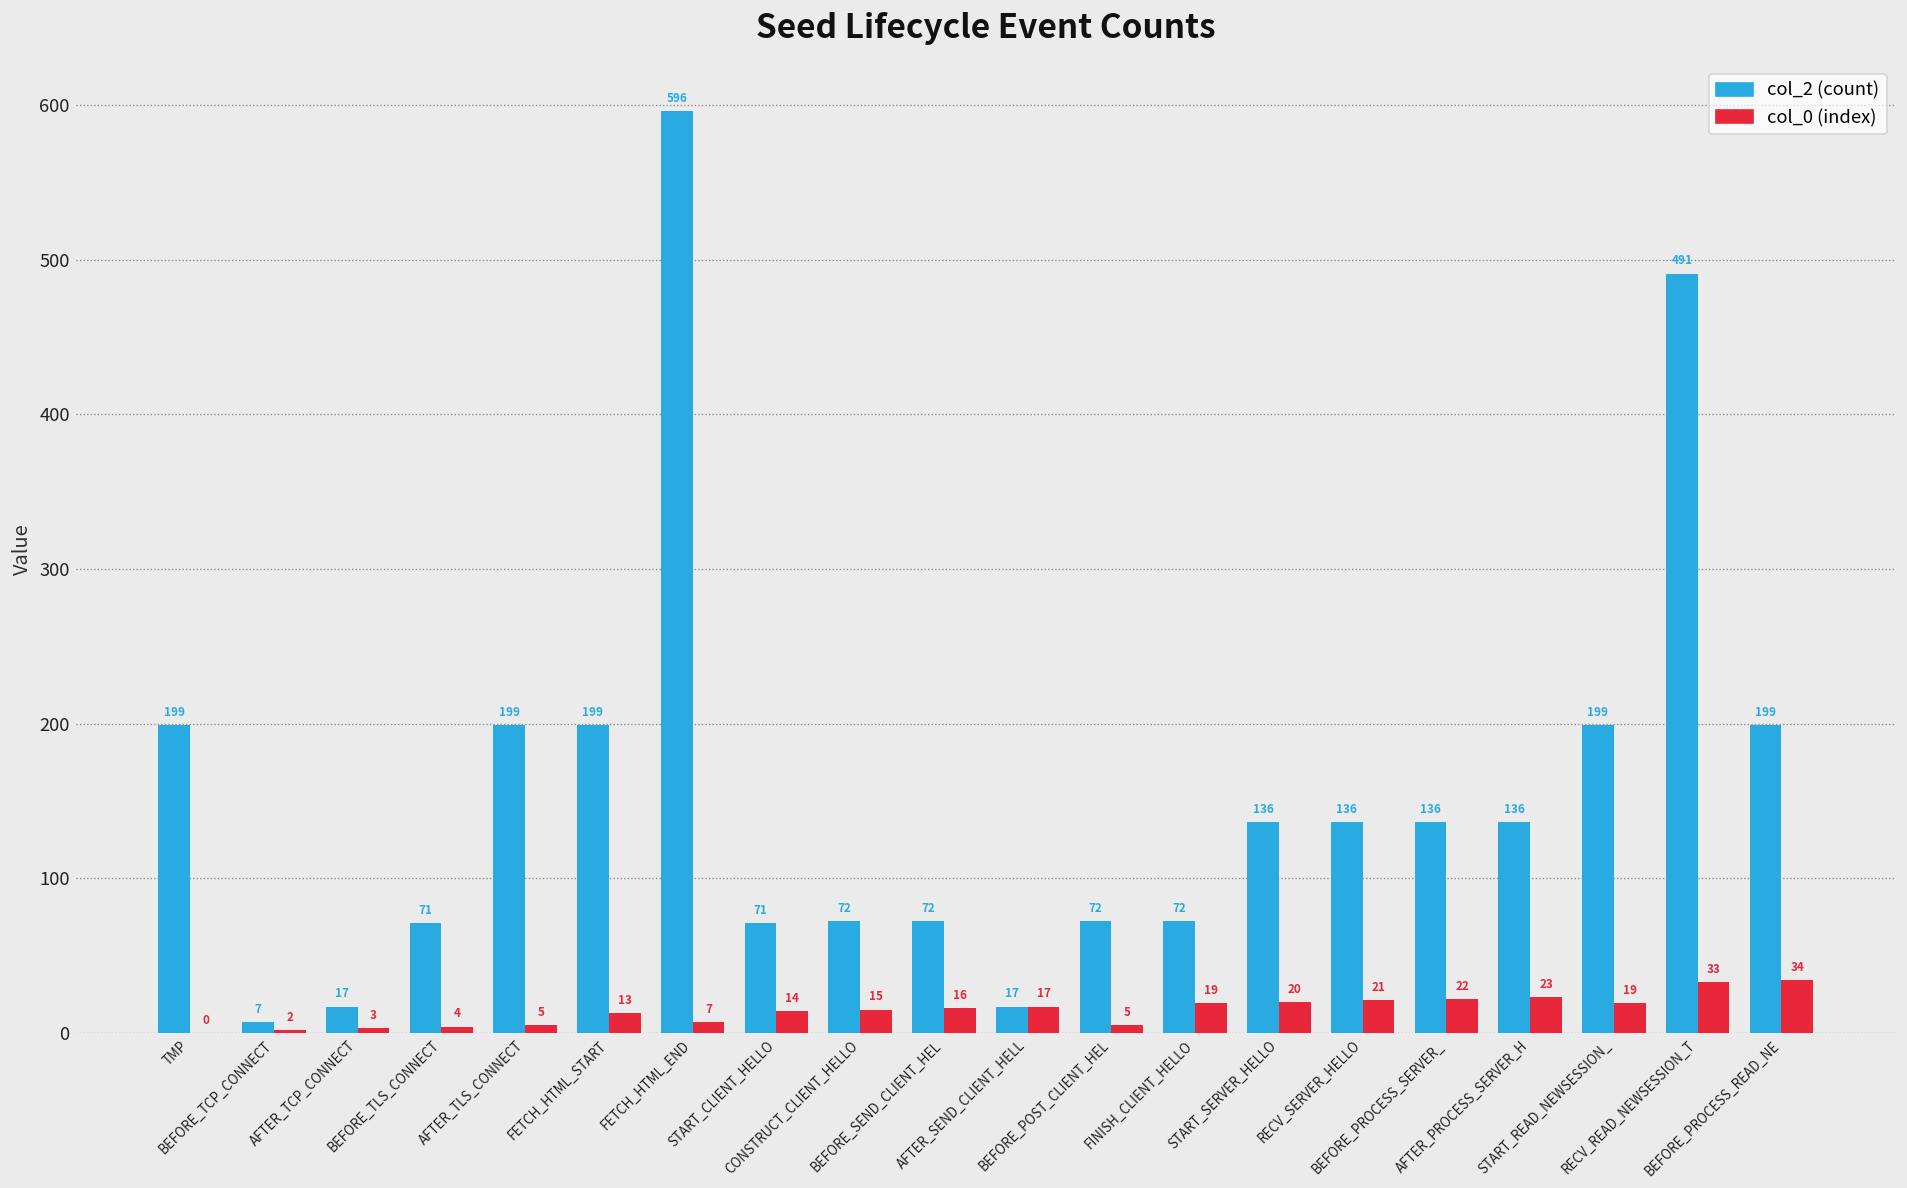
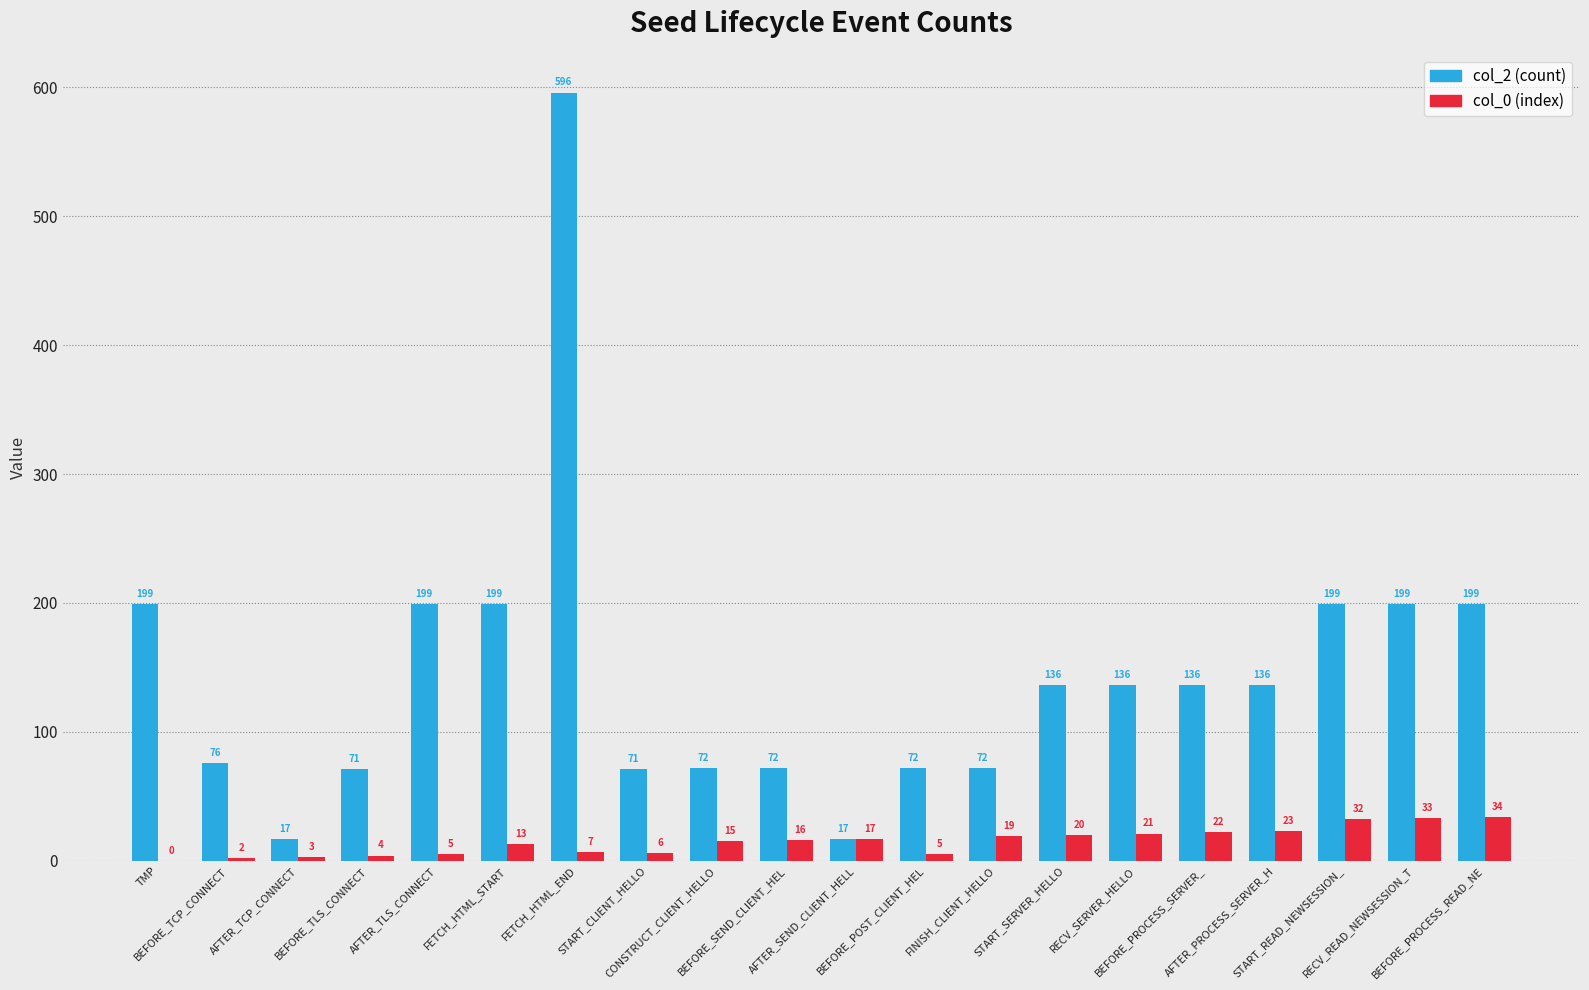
  {
    "col_2 (count)": {
      "TMP": 199,
-     "BEFORE_TCP_CONNECT": 7,
+     "BEFORE_TCP_CONNECT": 76,
      "AFTER_TCP_CONNECT": 17,
      "BEFORE_TLS_CONNECT": 71,
      "AFTER_TLS_CONNECT": 199,
      "FETCH_HTML_START": 199,
      "FETCH_HTML_END": 596,
      "START_CLIENT_HELLO": 71,
      "CONSTRUCT_CLIENT_HELLO": 72,
      "BEFORE_SEND_CLIENT_HEL": 72,
      "AFTER_SEND_CLIENT_HELL": 17,
      "BEFORE_POST_CLIENT_HEL": 72,
      "FINISH_CLIENT_HELLO": 72,
      "START_SERVER_HELLO": 136,
      "RECV_SERVER_HELLO": 136,
      "BEFORE_PROCESS_SERVER_": 136,
      "AFTER_PROCESS_SERVER_H": 136,
      "START_READ_NEWSESSION_": 199,
-     "RECV_READ_NEWSESSION_T": 491,
+     "RECV_READ_NEWSESSION_T": 199,
      "BEFORE_PROCESS_READ_NE": 199
    },
    "col_0 (index)": {
      "TMP": 0,
      "BEFORE_TCP_CONNECT": 2,
      "AFTER_TCP_CONNECT": 3,
      "BEFORE_TLS_CONNECT": 4,
      "AFTER_TLS_CONNECT": 5,
      "FETCH_HTML_START": 13,
      "FETCH_HTML_END": 7,
-     "START_CLIENT_HELLO": 14,
+     "START_CLIENT_HELLO": 6,
      "CONSTRUCT_CLIENT_HELLO": 15,
      "BEFORE_SEND_CLIENT_HEL": 16,
      "AFTER_SEND_CLIENT_HELL": 17,
      "BEFORE_POST_CLIENT_HEL": 5,
      "FINISH_CLIENT_HELLO": 19,
      "START_SERVER_HELLO": 20,
      "RECV_SERVER_HELLO": 21,
      "BEFORE_PROCESS_SERVER_": 22,
      "AFTER_PROCESS_SERVER_H": 23,
-     "START_READ_NEWSESSION_": 19,
+     "START_READ_NEWSESSION_": 32,
      "RECV_READ_NEWSESSION_T": 33,
      "BEFORE_PROCESS_READ_NE": 34
    }
  }
